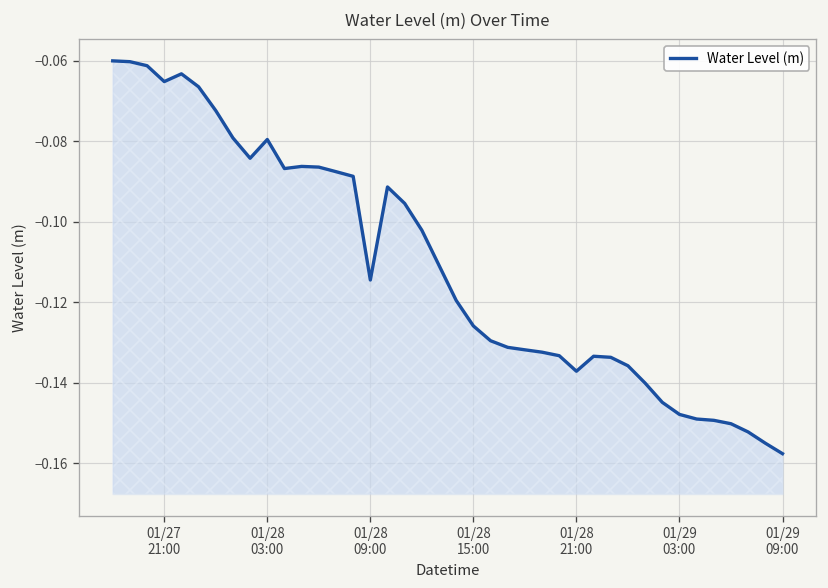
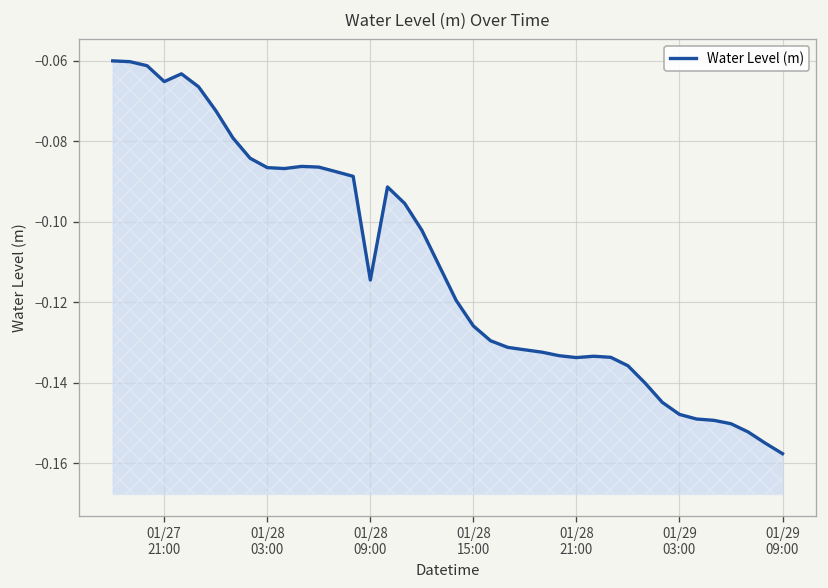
  {
    "01/27 21:00": -0.065,
-   "01/28 03:00": -0.080,
+   "01/28 03:00": -0.087,
    "01/28 09:00": -0.114,
    "01/28 15:00": -0.126,
-   "01/28 21:00": -0.137,
+   "01/28 21:00": -0.134,
    "01/29 03:00": -0.148,
    "01/29 09:00": -0.158
  }
